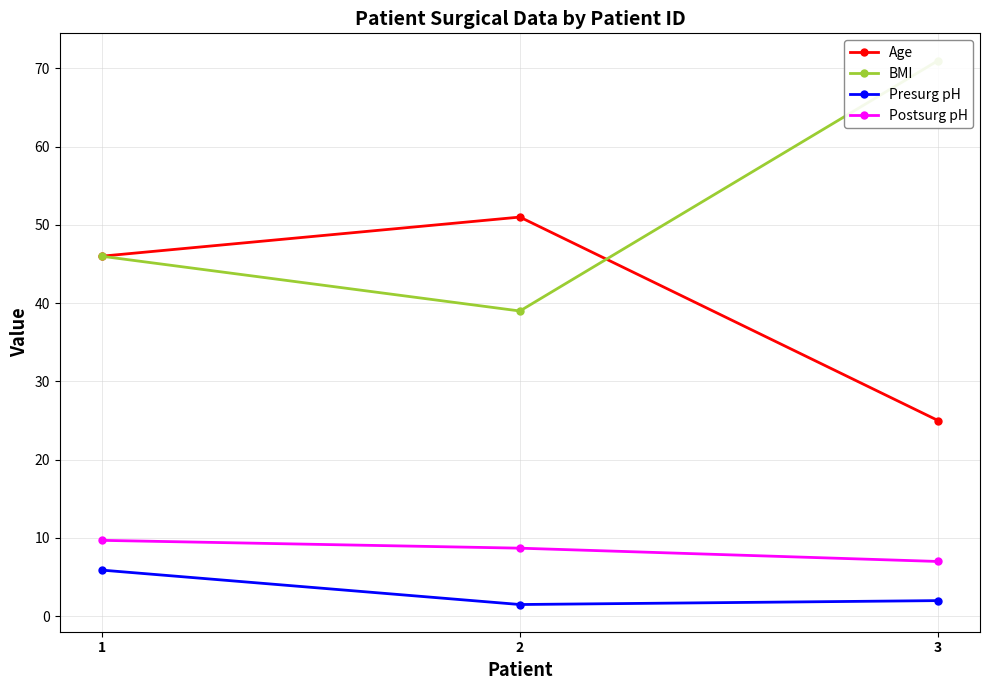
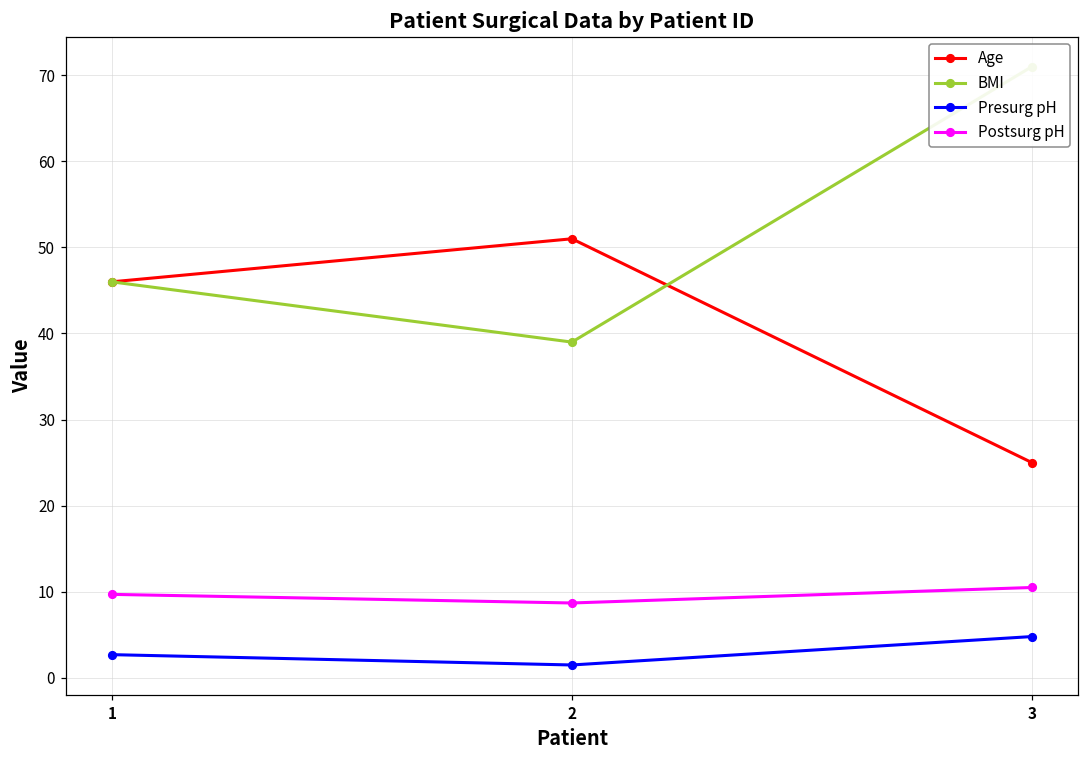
  {
    "Age": {
      "2": 51,
      "3": 25
    },
    "BMI": {
      "2": 39
    },
    "Presurg pH": {
-     "1": 6,
+     "1": 3,
      "2": 2,
-     "3": 2
+     "3": 5
    },
    "Postsurg pH": {
      "1": 10,
      "2": 9,
-     "3": 7
+     "3": 11
    }
  }
